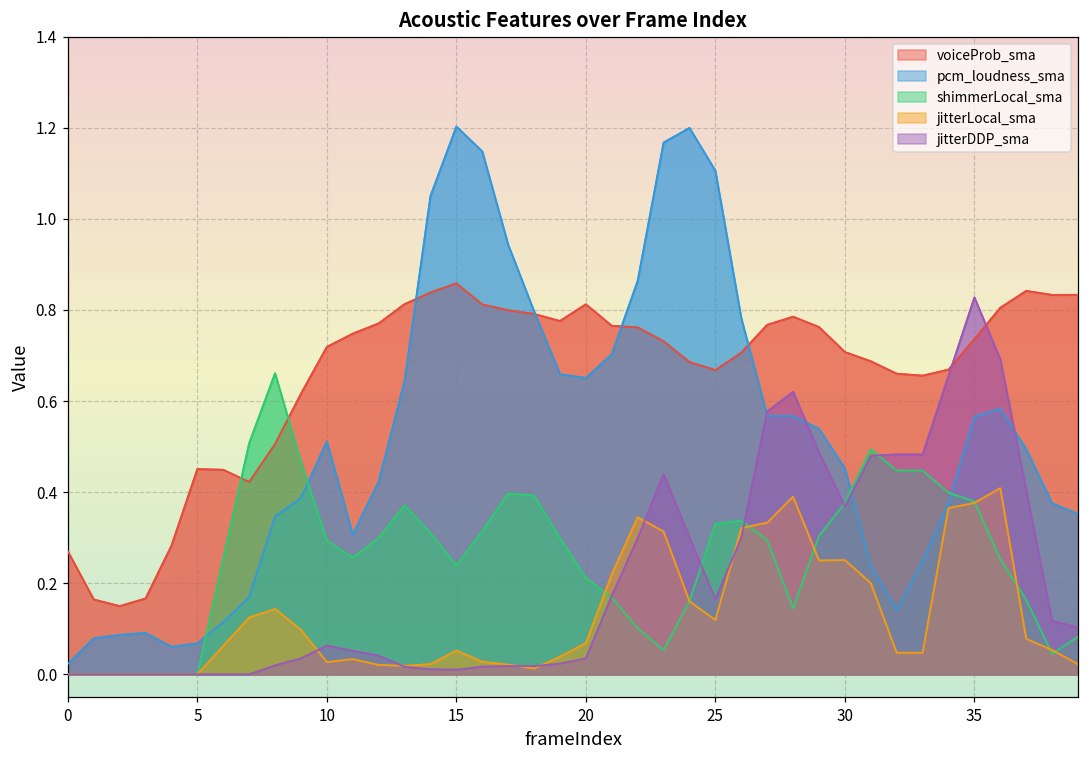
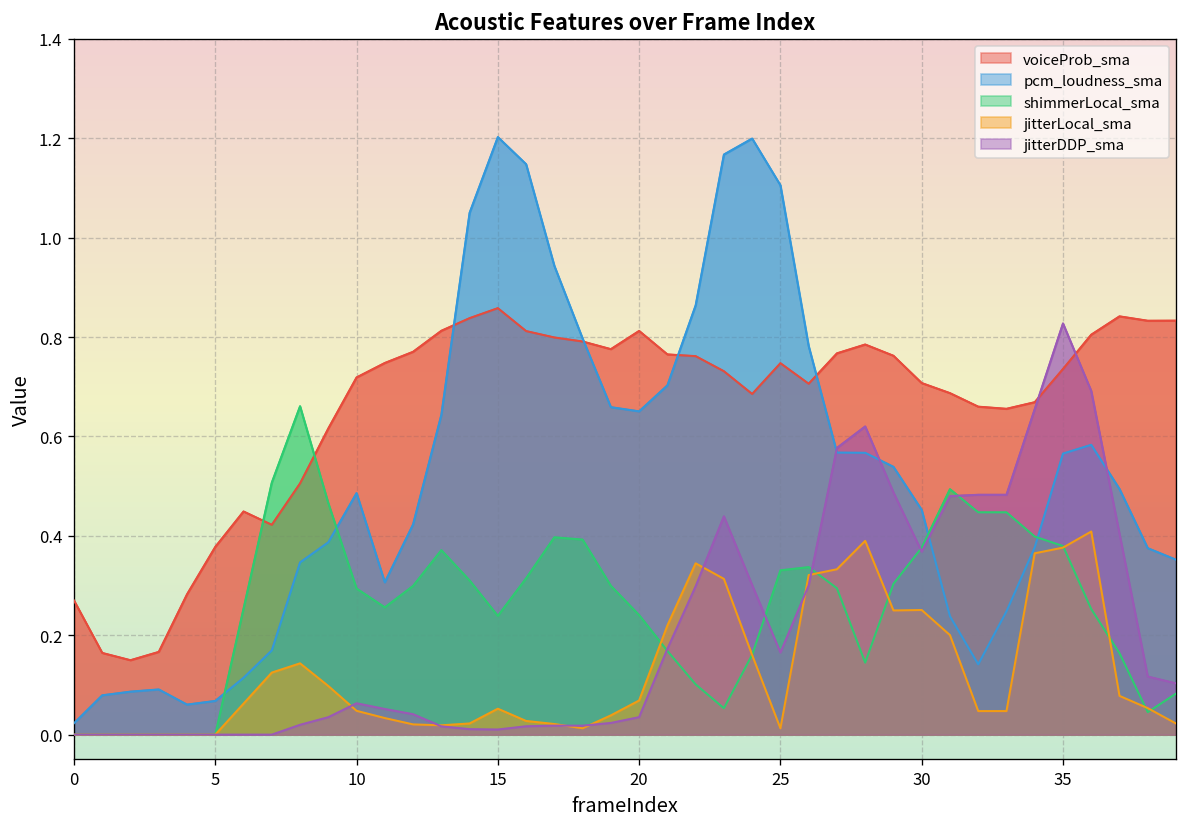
  {
    "voiceProb_sma": {
      "0": 0.27,
-     "5": 0.45,
+     "5": 0.38,
      "10": 0.72,
      "15": 0.86,
      "20": 0.81,
-     "25": 0.67,
+     "25": 0.75,
      "30": 0.71,
      "35": 0.74
    },
    "pcm_loudness_sma": {
      "0": 0.02,
      "5": 0.07,
-     "10": 0.51,
+     "10": 0.49,
      "15": 1.20,
      "20": 0.65,
      "25": 1.11,
      "30": 0.45,
      "35": 0.57
    },
    "shimmerLocal_sma": {
      "10": 0.29,
      "15": 0.24,
-     "20": 0.21,
+     "20": 0.24,
      "25": 0.33,
      "30": 0.38
    },
    "jitterLocal_sma": {
-     "10": 0.03,
+     "10": 0.05,
      "15": 0.05,
      "20": 0.07,
-     "25": 0.12,
+     "25": 0.01,
      "30": 0.25
    },
    "jitterDDP_sma": {
      "10": 0.06,
      "15": 0.01,
      "20": 0.04,
      "25": 0.17,
      "30": 0.37,
      "35": 0.83
    }
  }
